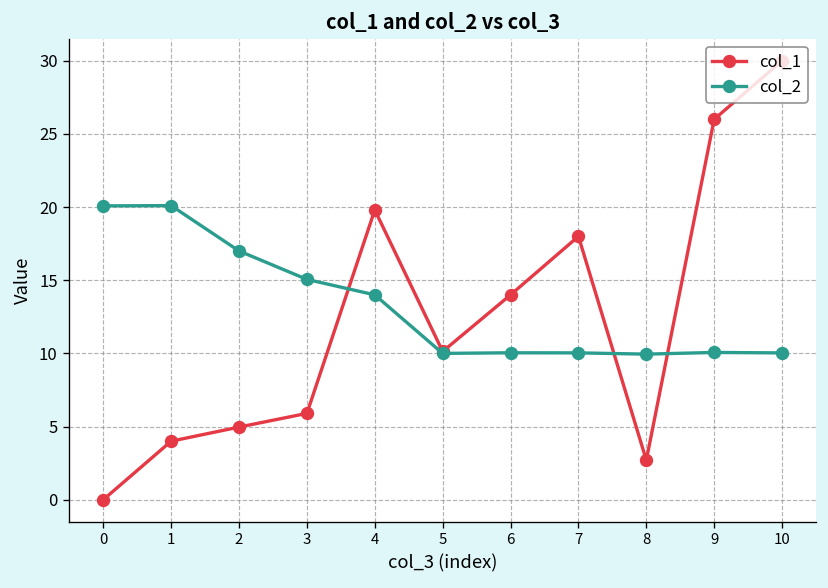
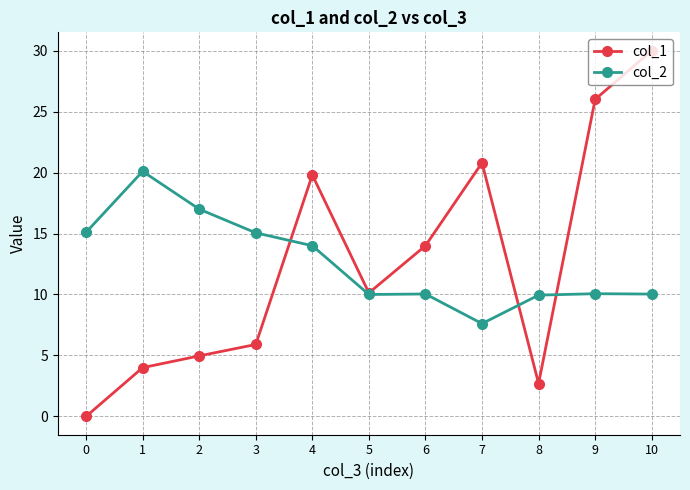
  {
    "col_1": {
      "0": 0.0,
      "1": 4.0,
      "2": 5.0,
      "3": 5.9,
      "4": 19.8,
      "6": 14.0,
-     "7": 18.0,
+     "7": 20.8,
      "8": 2.7,
      "9": 26.0
    },
    "col_2": {
-     "0": 20.1,
+     "0": 15.1,
      "1": 20.1,
      "2": 17.0,
      "3": 15.1,
      "4": 14.0,
      "6": 10.0,
-     "7": 10.0,
+     "7": 7.6,
      "8": 9.9,
      "9": 10.1,
      "10": 10.0
    }
  }
